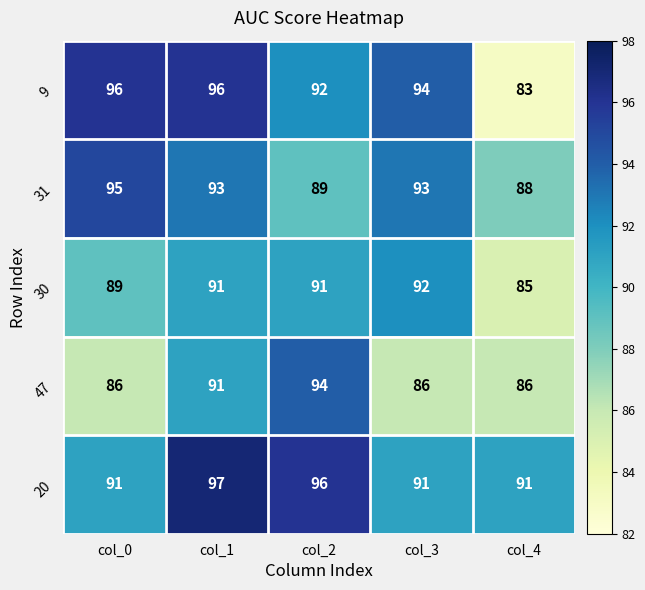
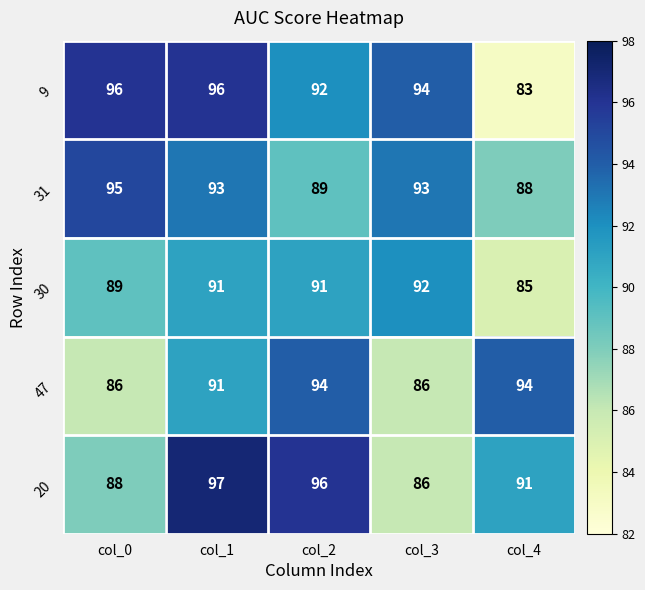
  {
    "9": {
      "col_0": 96,
      "col_1": 96,
      "col_2": 92,
      "col_3": 94,
      "col_4": 83
    },
    "31": {
      "col_0": 95,
      "col_1": 93,
      "col_2": 89,
      "col_3": 93,
      "col_4": 88
    },
    "30": {
      "col_0": 89,
      "col_1": 91,
      "col_2": 91,
      "col_3": 92,
      "col_4": 85
    },
    "47": {
      "col_0": 86,
      "col_1": 91,
      "col_2": 94,
      "col_3": 86,
-     "col_4": 86
+     "col_4": 94
    },
    "20": {
-     "col_0": 91,
+     "col_0": 88,
      "col_1": 97,
      "col_2": 96,
-     "col_3": 91,
+     "col_3": 86,
      "col_4": 91
    }
  }
